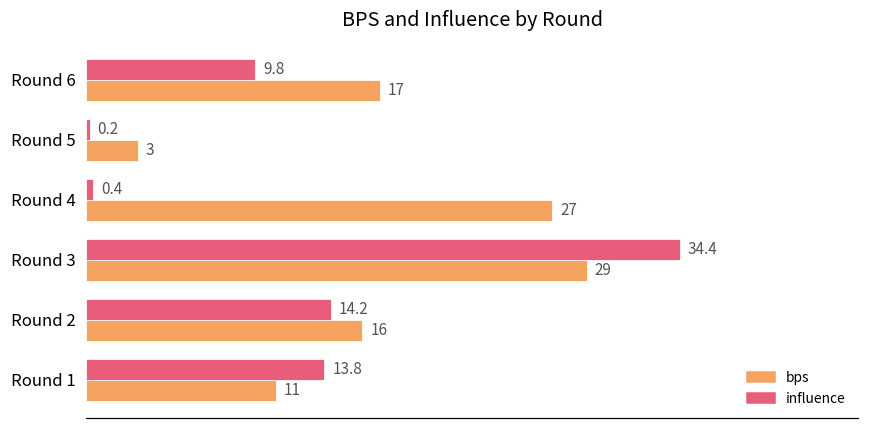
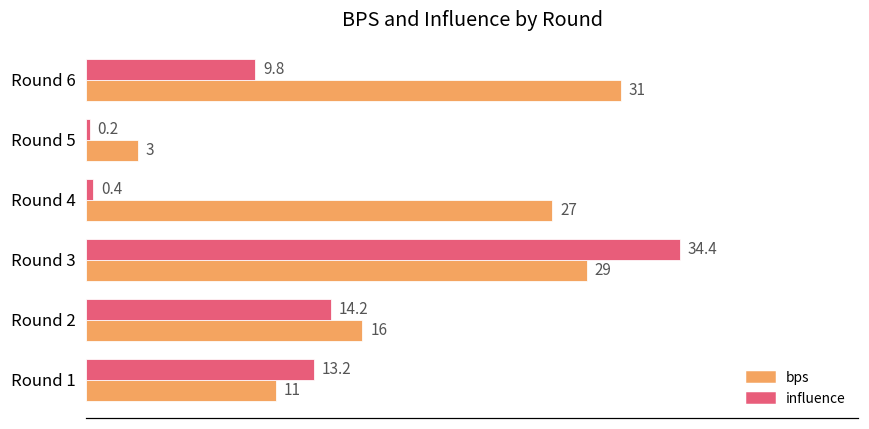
  {
    "bps": {
-     "Round 6": 17,
+     "Round 6": 31,
      "Round 5": 3,
      "Round 4": 27,
      "Round 3": 29,
      "Round 2": 16,
      "Round 1": 11
    },
    "influence": {
      "Round 6": 9.8,
      "Round 5": 0.2,
      "Round 4": 0.4,
      "Round 3": 34.4,
      "Round 2": 14.2,
-     "Round 1": 13.8
+     "Round 1": 13.2
    }
  }
